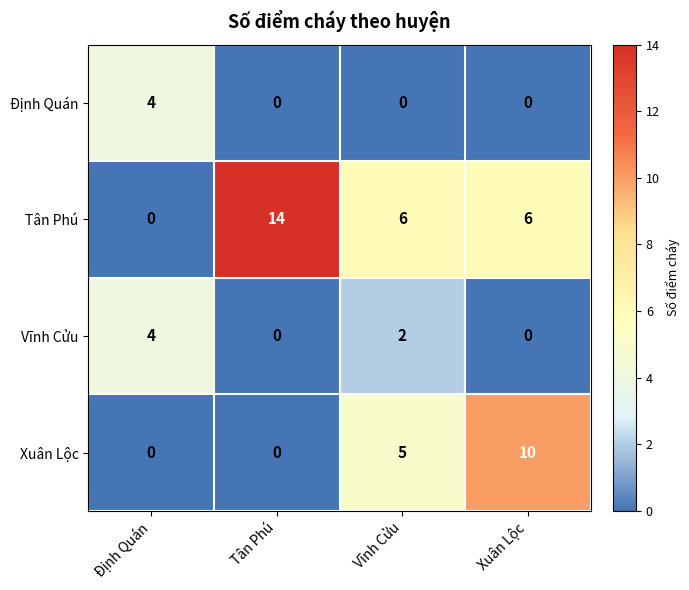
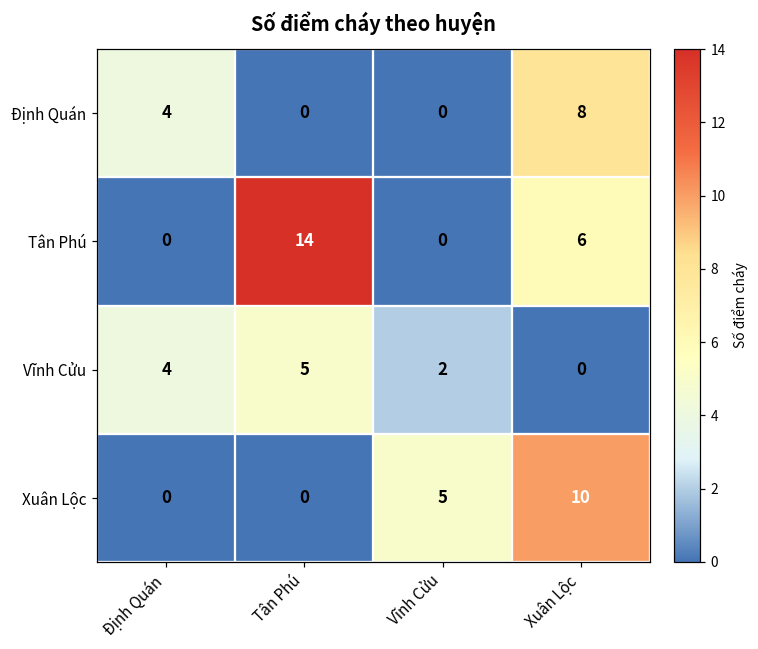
  {
    "Định Quán": {
      "Định Quán": 4,
      "Tân Phú": 0,
      "Vĩnh Cửu": 0,
-     "Xuân Lộc": 0
+     "Xuân Lộc": 8
    },
    "Tân Phú": {
      "Định Quán": 0,
      "Tân Phú": 14,
-     "Vĩnh Cửu": 6,
+     "Vĩnh Cửu": 0,
      "Xuân Lộc": 6
    },
    "Vĩnh Cửu": {
      "Định Quán": 4,
-     "Tân Phú": 0,
+     "Tân Phú": 5,
      "Vĩnh Cửu": 2,
      "Xuân Lộc": 0
    },
    "Xuân Lộc": {
      "Định Quán": 0,
      "Tân Phú": 0,
      "Vĩnh Cửu": 5,
      "Xuân Lộc": 10
    }
  }
